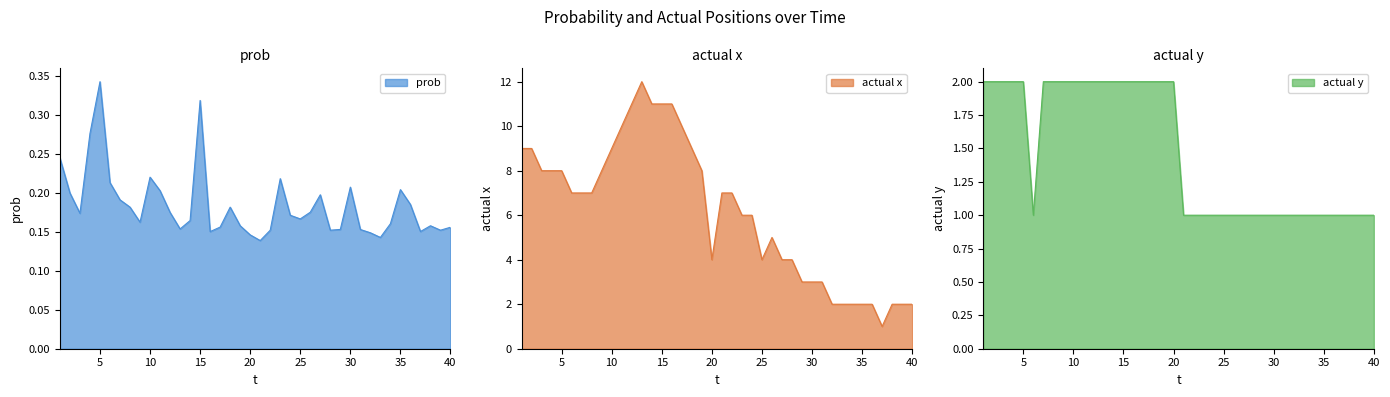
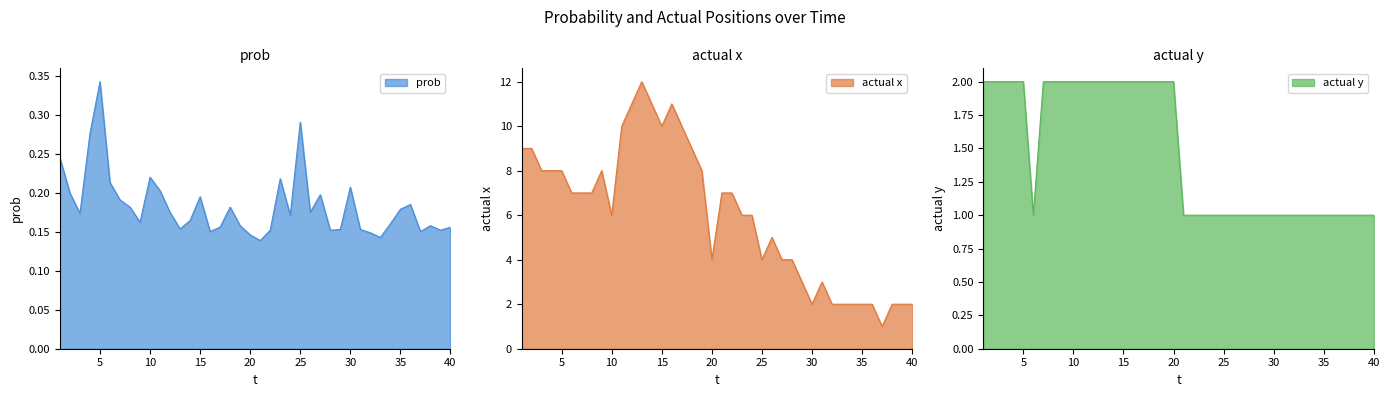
  {
    "prob": {
      "5": 0.34,
      "10": 0.22,
-     "15": 0.32,
+     "15": 0.20,
      "20": 0.15,
-     "25": 0.17,
+     "25": 0.29,
      "30": 0.21,
-     "35": 0.20,
+     "35": 0.18,
      "40": 0.16
    },
    "actual x": {
      "5": 8,
-     "10": 9,
-     "15": 11,
+     "10": 6,
+     "15": 10,
      "20": 4,
      "25": 4,
-     "30": 3,
+     "30": 2,
      "35": 2,
      "40": 2
    },
    "actual y": {
      "5": 2.00,
      "10": 2.00,
      "15": 2.00,
      "20": 2.00,
      "25": 1.00,
      "30": 1.00,
      "35": 1.00,
      "40": 1.00
    }
  }
